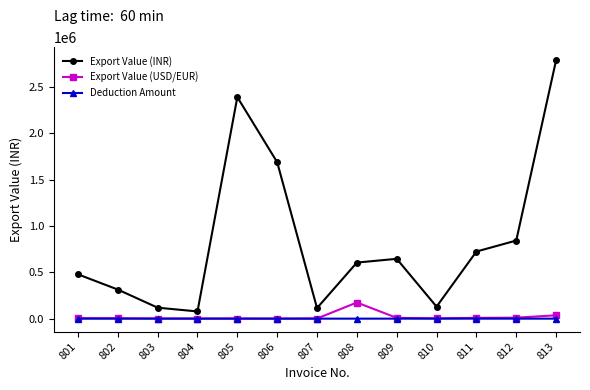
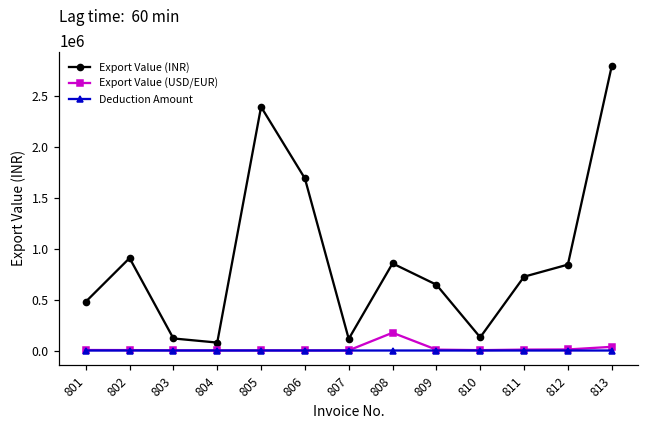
  {
    "Export Value (INR)": {
      "801": 500000,
-     "802": 300000,
+     "802": 900000,
      "803": 100000,
      "804": 100000,
      "805": 2400000,
      "806": 1700000,
      "807": 100000,
-     "808": 600000,
+     "808": 900000,
      "809": 600000,
      "810": 100000,
      "811": 700000,
      "812": 800000,
      "813": 2800000
    },
    "Export Value (USD/EUR)": {
      "808": 200000,
      "813": 0
    },
    "Deduction Amount": {
      "808": 0,
      "813": 0
    }
  }
